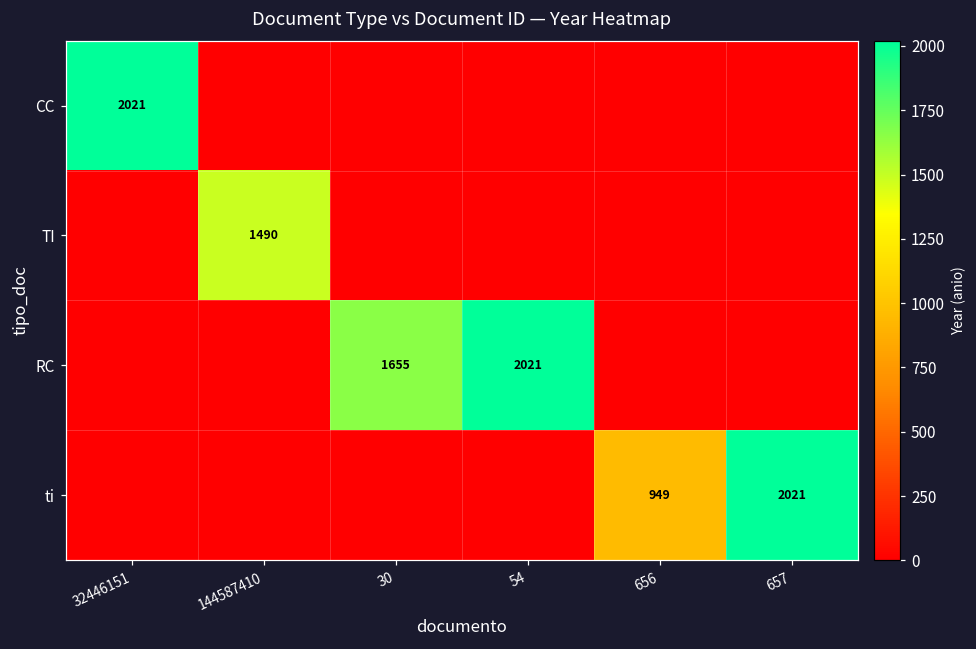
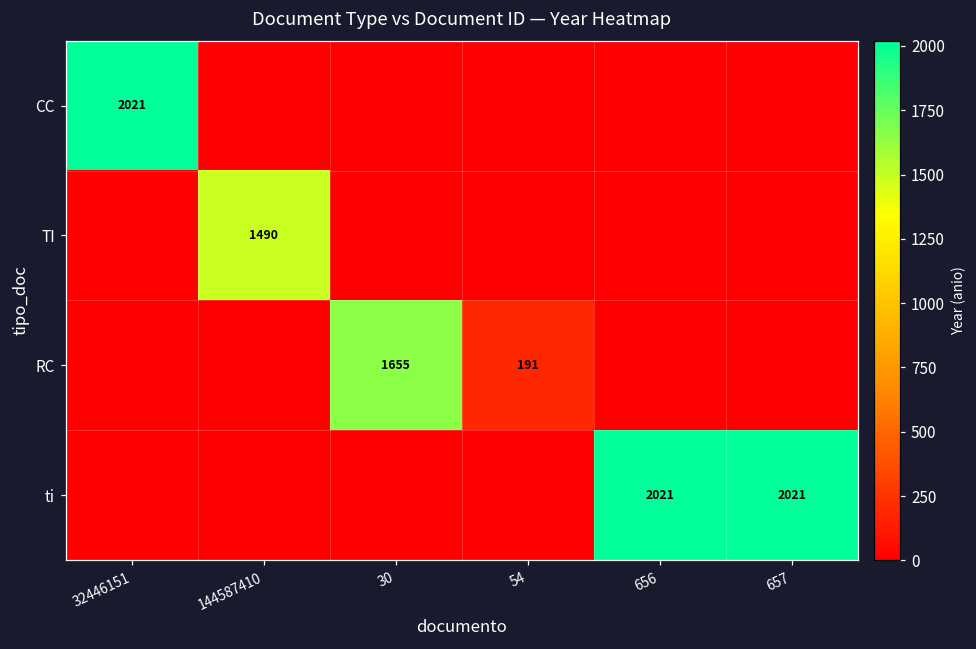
  {
    "CC": {
      "32446151": 2021
    },
    "TI": {
      "144587410": 1490
    },
    "RC": {
      "30": 1655,
-     "54": 2021
+     "54": 191
    },
    "ti": {
-     "656": 949,
+     "656": 2021,
      "657": 2021
    }
  }
